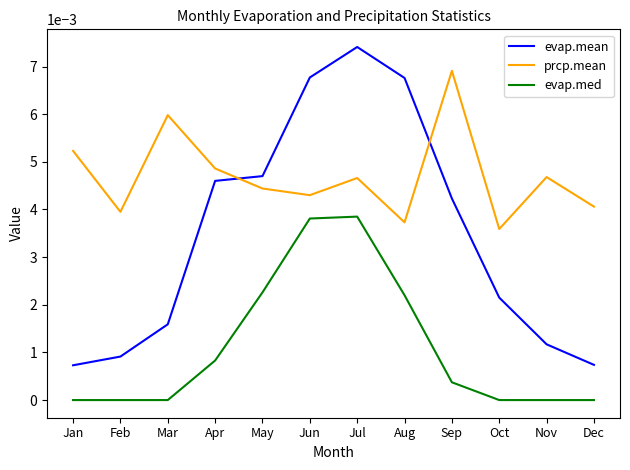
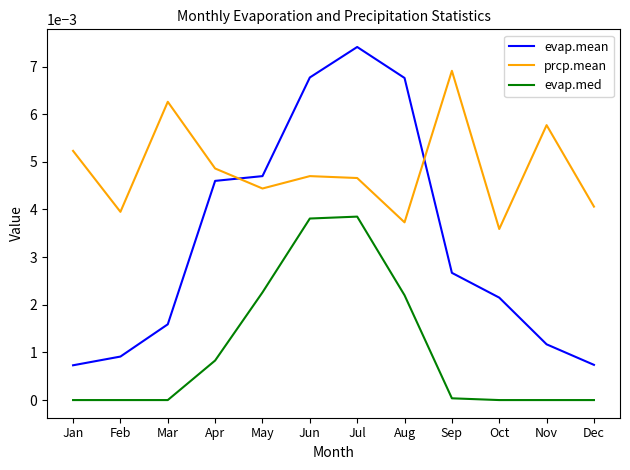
  {
    "evap.mean": {
      "Jan": 0.0007,
      "Feb": 0.0009,
      "Mar": 0.0016,
      "Apr": 0.0046,
      "May": 0.0047,
      "Jun": 0.0068,
      "Jul": 0.0074,
      "Aug": 0.0068,
-     "Sep": 0.0042,
+     "Sep": 0.0027,
      "Oct": 0.0022,
      "Nov": 0.0012,
      "Dec": 0.0007
    },
    "prcp.mean": {
      "Jan": 0.0052,
      "Feb": 0.0040,
-     "Mar": 0.0060,
+     "Mar": 0.0063,
      "Apr": 0.0049,
      "May": 0.0044,
-     "Jun": 0.0043,
+     "Jun": 0.0047,
      "Jul": 0.0047,
      "Aug": 0.0037,
      "Sep": 0.0069,
      "Oct": 0.0036,
-     "Nov": 0.0047,
+     "Nov": 0.0058,
      "Dec": 0.0041
    },
    "evap.med": {
      "Jan": 0.0000,
      "Feb": 0.0000,
      "Mar": 0.0000,
      "Apr": 0.0008,
      "May": 0.0023,
      "Jun": 0.0038,
      "Jul": 0.0039,
      "Aug": 0.0022,
-     "Sep": 0.0004,
+     "Sep": 0.0000,
      "Oct": 0.0000,
      "Nov": 0.0000,
      "Dec": 0.0000
    }
  }
